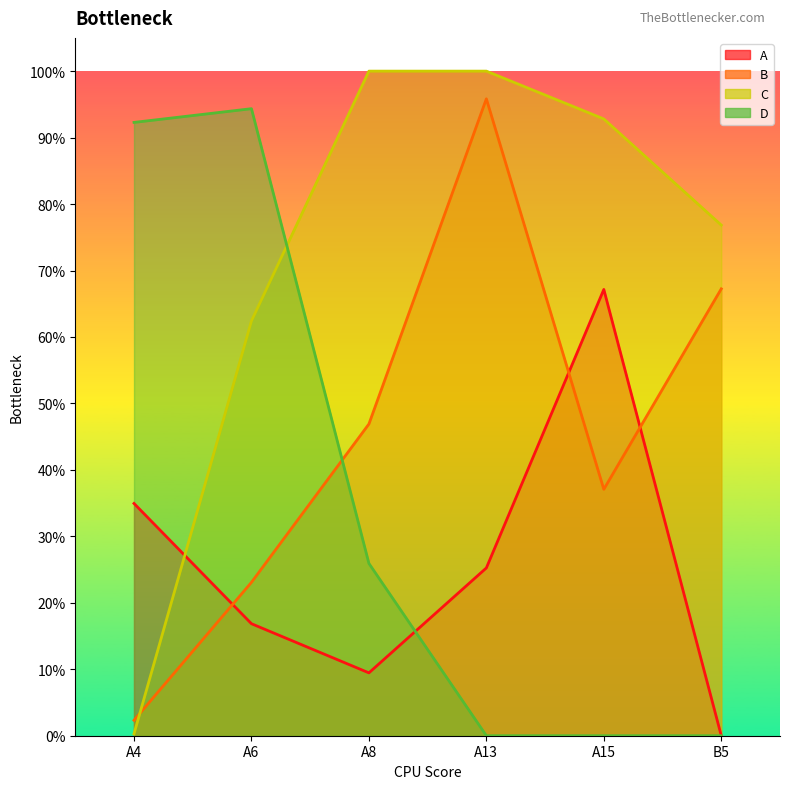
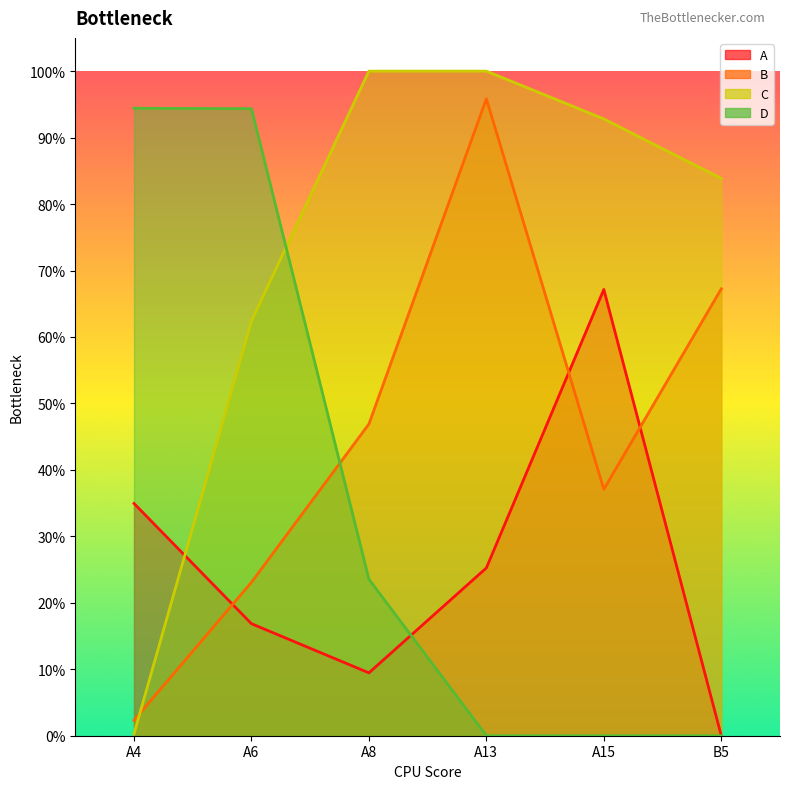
  {
    "C": {
      "A4": "0%",
      "A6": "62%",
      "A8": "100%",
      "A13": "100%",
      "A15": "93%",
-     "B5": "77%"
+     "B5": "84%"
    },
    "D": {
-     "A4": "92%",
+     "A4": "94%",
      "A6": "94%",
-     "A8": "26%",
+     "A8": "24%",
      "A13": "0%",
      "A15": "0%"
    }
  }
